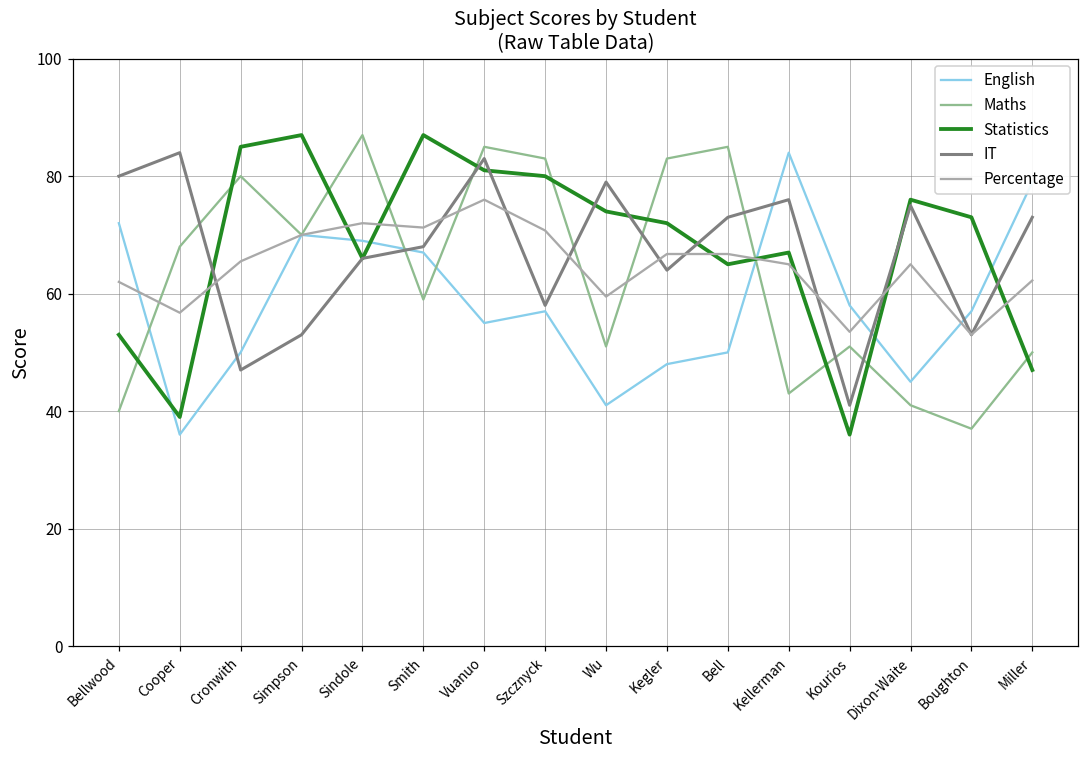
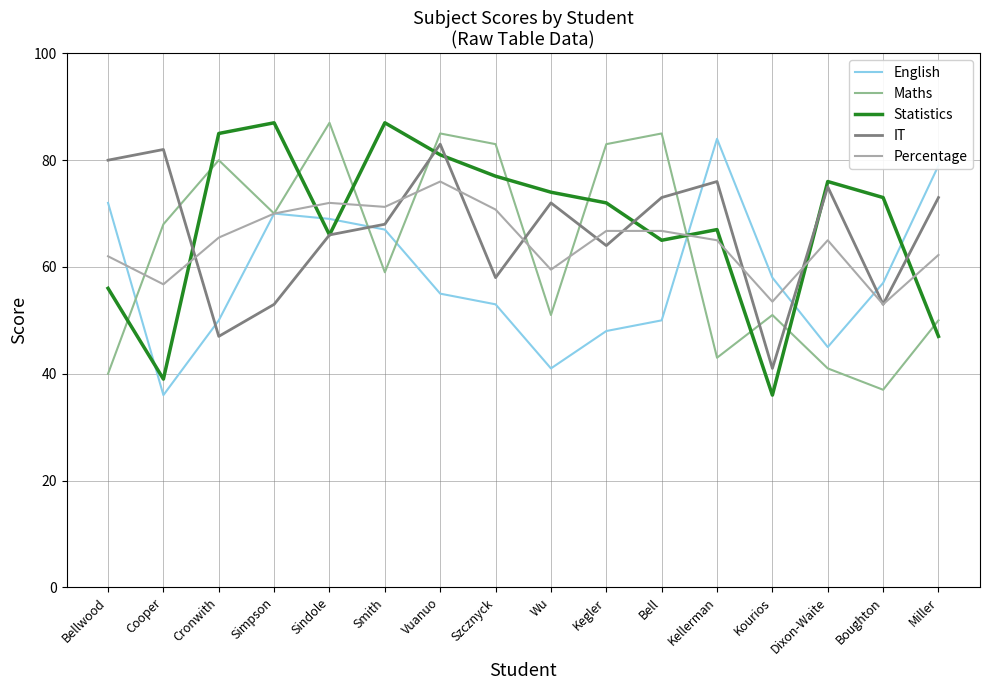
  {
    "English": {
      "Bellwood": 72,
      "Cooper": 36,
      "Cronwith": 50,
      "Sindole": 69,
      "Smith": 67,
      "Vuanuo": 55,
-     "Szcznyck": 57,
+     "Szcznyck": 53,
      "Wu": 41,
      "Kegler": 48,
      "Bell": 50,
      "Kellerman": 84,
      "Kourios": 58,
      "Dixon-Waite": 45,
      "Boughton": 57
    },
    "Statistics": {
-     "Bellwood": 53,
+     "Bellwood": 56,
      "Cooper": 39,
      "Cronwith": 85,
      "Simpson": 87,
      "Smith": 87,
      "Vuanuo": 81,
-     "Szcznyck": 80,
+     "Szcznyck": 77,
      "Wu": 74,
      "Kegler": 72,
      "Bell": 65,
      "Kellerman": 67,
      "Kourios": 36,
      "Dixon-Waite": 76,
      "Boughton": 73,
      "Miller": 47
    },
    "IT": {
      "Bellwood": 80,
-     "Cooper": 84,
+     "Cooper": 82,
      "Cronwith": 47,
      "Simpson": 53,
      "Smith": 68,
      "Vuanuo": 83,
      "Szcznyck": 58,
-     "Wu": 79,
+     "Wu": 72,
      "Kegler": 64,
      "Bell": 73,
      "Kellerman": 76,
      "Kourios": 41,
      "Dixon-Waite": 75,
      "Miller": 73
    }
  }
